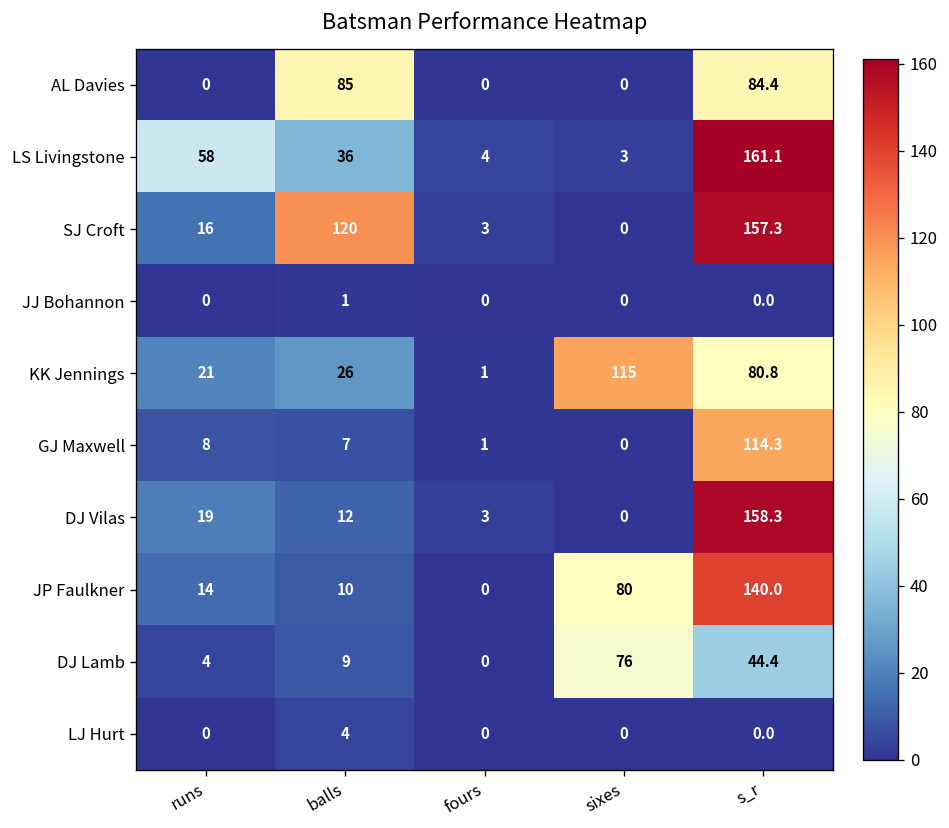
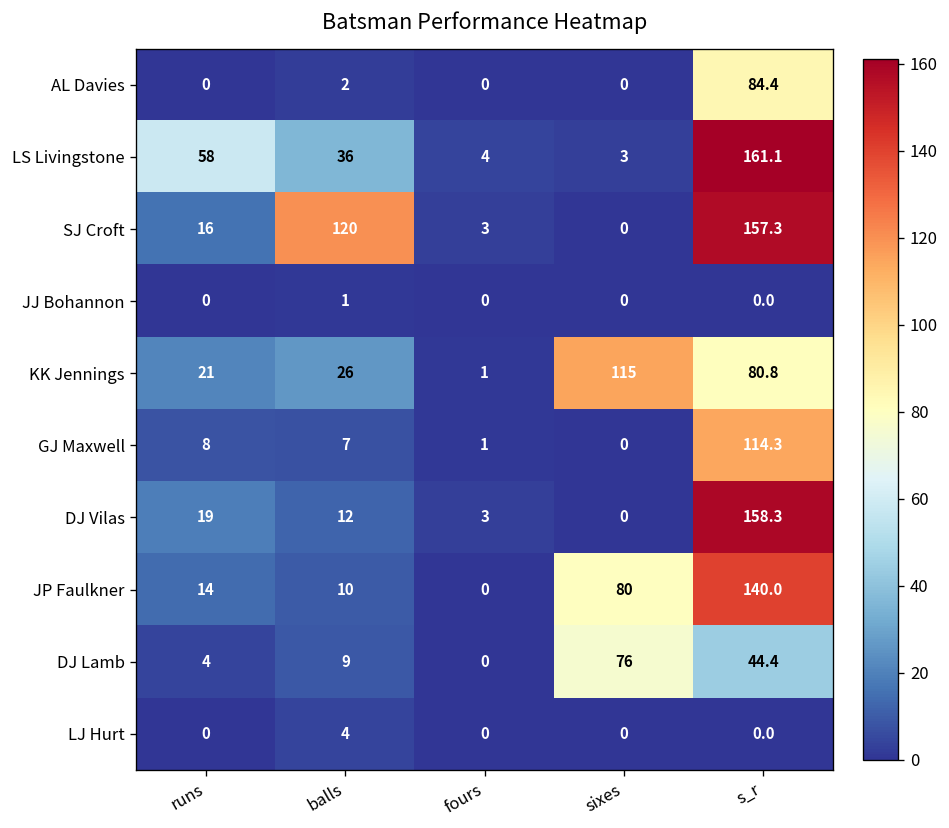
  {
    "AL Davies": {
      "runs": 0,
-     "balls": 85,
+     "balls": 2,
      "fours": 0,
      "sixes": 0,
      "s_r": 84.4
    },
    "LS Livingstone": {
      "runs": 58,
      "balls": 36,
      "fours": 4,
      "sixes": 3,
      "s_r": 161.1
    },
    "SJ Croft": {
      "runs": 16,
      "balls": 120,
      "fours": 3,
      "sixes": 0,
      "s_r": 157.3
    },
    "JJ Bohannon": {
      "runs": 0,
      "balls": 1,
      "fours": 0,
      "sixes": 0,
      "s_r": 0.0
    },
    "KK Jennings": {
      "runs": 21,
      "balls": 26,
      "fours": 1,
      "sixes": 115,
      "s_r": 80.8
    },
    "GJ Maxwell": {
      "runs": 8,
      "balls": 7,
      "fours": 1,
      "sixes": 0,
      "s_r": 114.3
    },
    "DJ Vilas": {
      "runs": 19,
      "balls": 12,
      "fours": 3,
      "sixes": 0,
      "s_r": 158.3
    },
    "JP Faulkner": {
      "runs": 14,
      "balls": 10,
      "fours": 0,
      "sixes": 80,
      "s_r": 140.0
    },
    "DJ Lamb": {
      "runs": 4,
      "balls": 9,
      "fours": 0,
      "sixes": 76,
      "s_r": 44.4
    },
    "LJ Hurt": {
      "runs": 0,
      "balls": 4,
      "fours": 0,
      "sixes": 0,
      "s_r": 0.0
    }
  }
